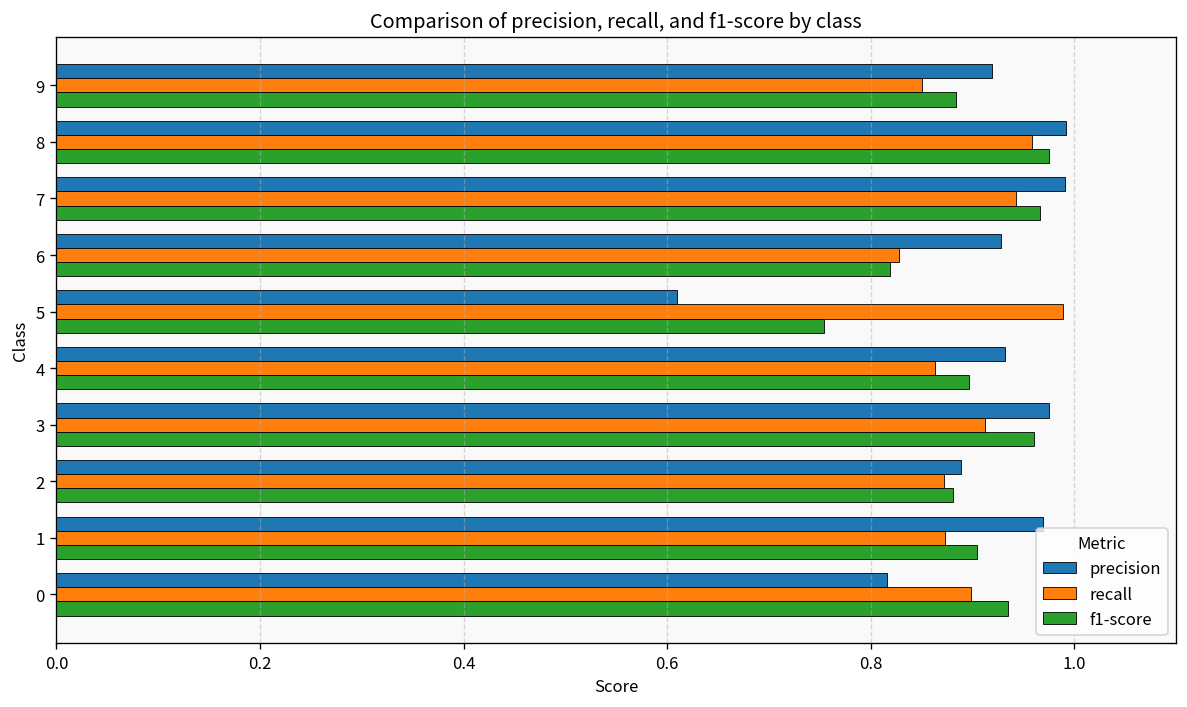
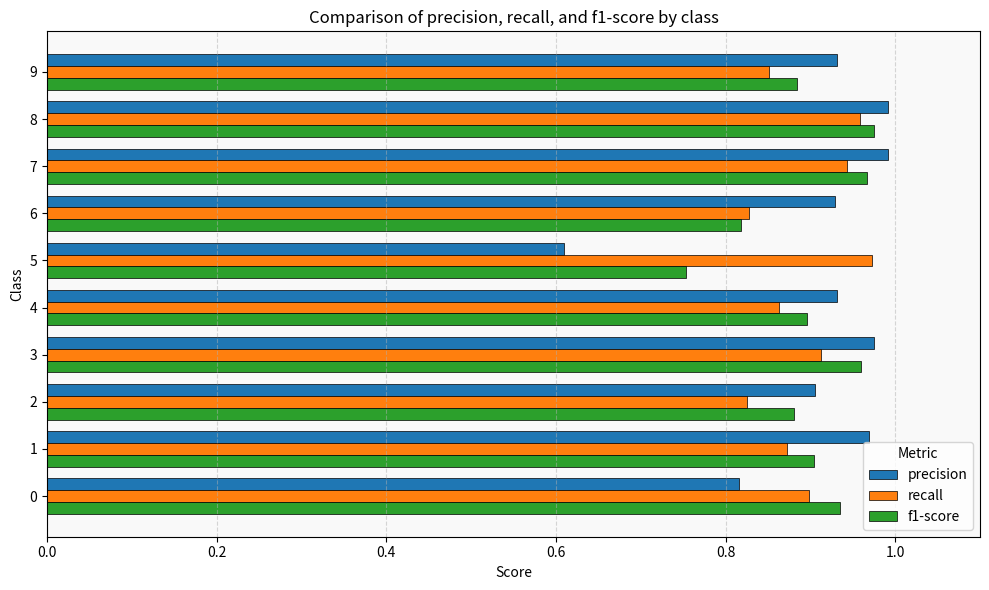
  {
    "precision": {
-     "9": 0.92,
+     "9": 0.93,
      "8": 0.99,
      "7": 0.99,
      "6": 0.93,
      "5": 0.61,
      "4": 0.93,
      "3": 0.98,
-     "2": 0.89,
+     "2": 0.91,
      "1": 0.97,
      "0": 0.82
    },
    "recall": {
      "9": 0.85,
      "8": 0.96,
      "7": 0.94,
      "6": 0.83,
-     "5": 0.99,
+     "5": 0.97,
      "4": 0.86,
      "3": 0.91,
-     "2": 0.87,
+     "2": 0.83,
      "1": 0.87,
      "0": 0.90
    },
    "f1-score": {
      "9": 0.88,
      "8": 0.97,
      "7": 0.97,
      "6": 0.82,
      "5": 0.75,
      "4": 0.90,
      "3": 0.96,
      "2": 0.88,
      "1": 0.90,
      "0": 0.93
    }
  }
